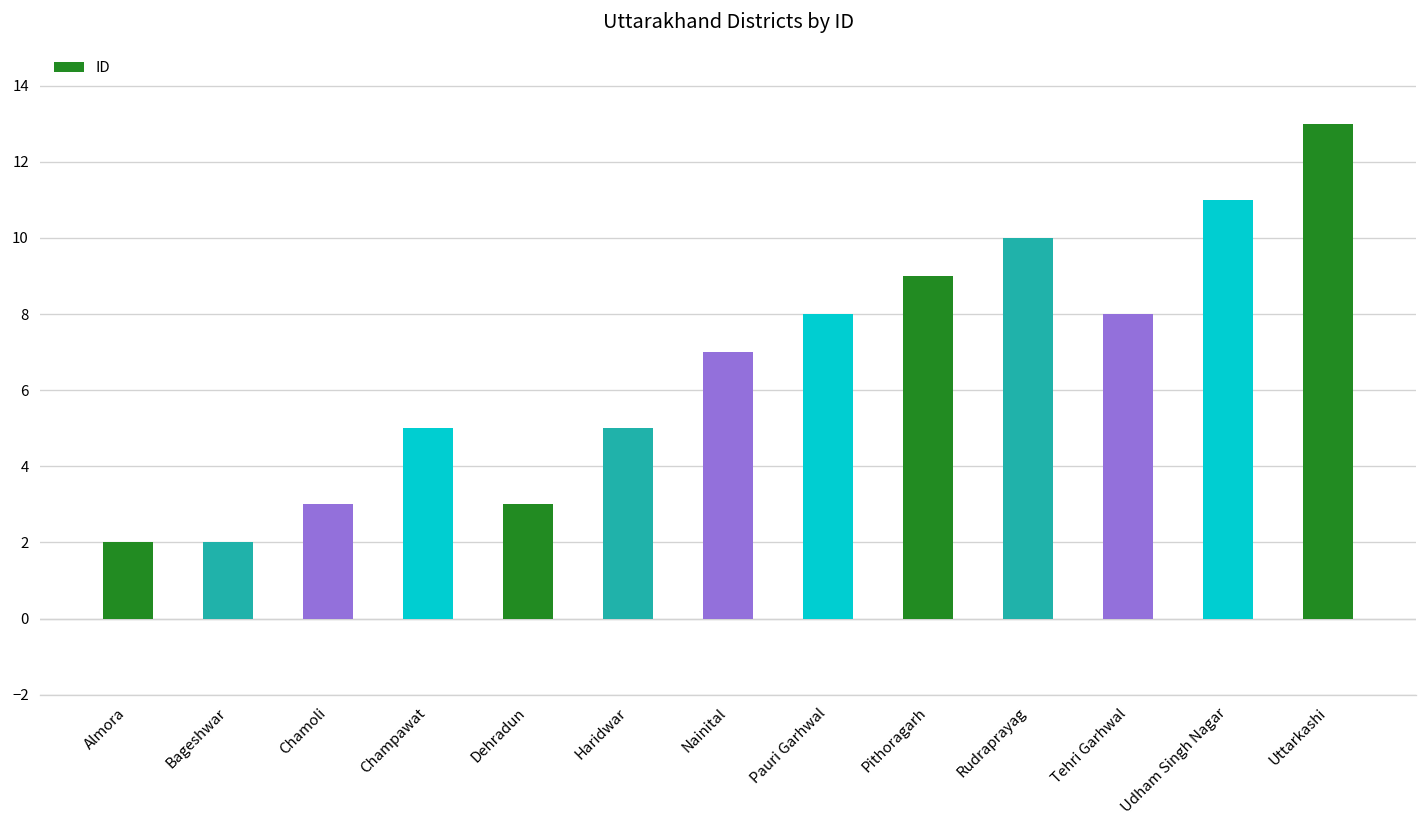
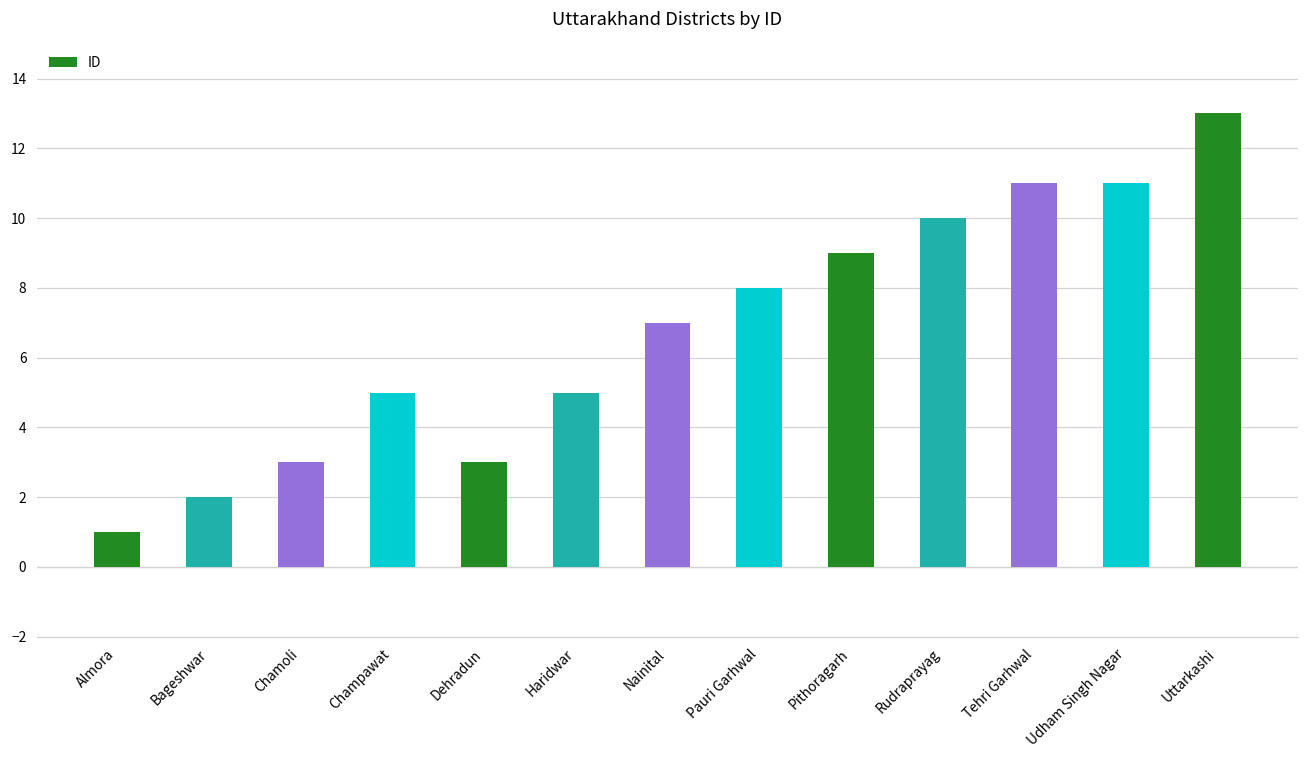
  {
-   "Almora": 2,
+   "Almora": 1,
    "Bageshwar": 2,
    "Chamoli": 3,
    "Champawat": 5,
    "Dehradun": 3,
    "Haridwar": 5,
    "Nainital": 7,
    "Pauri Garhwal": 8,
    "Pithoragarh": 9,
    "Rudraprayag": 10,
-   "Tehri Garhwal": 8,
+   "Tehri Garhwal": 11,
    "Udham Singh Nagar": 11,
    "Uttarkashi": 13
  }
